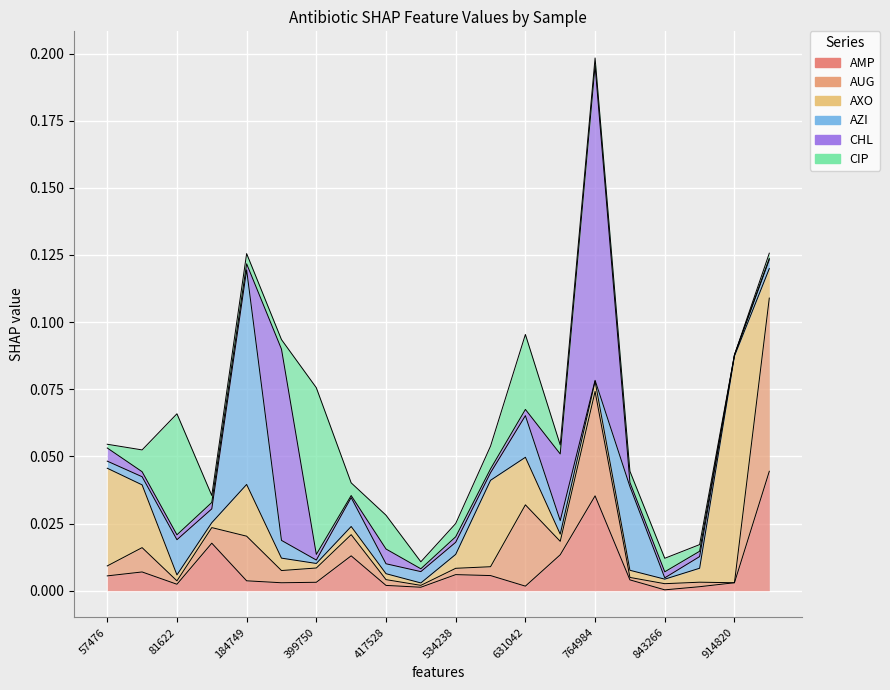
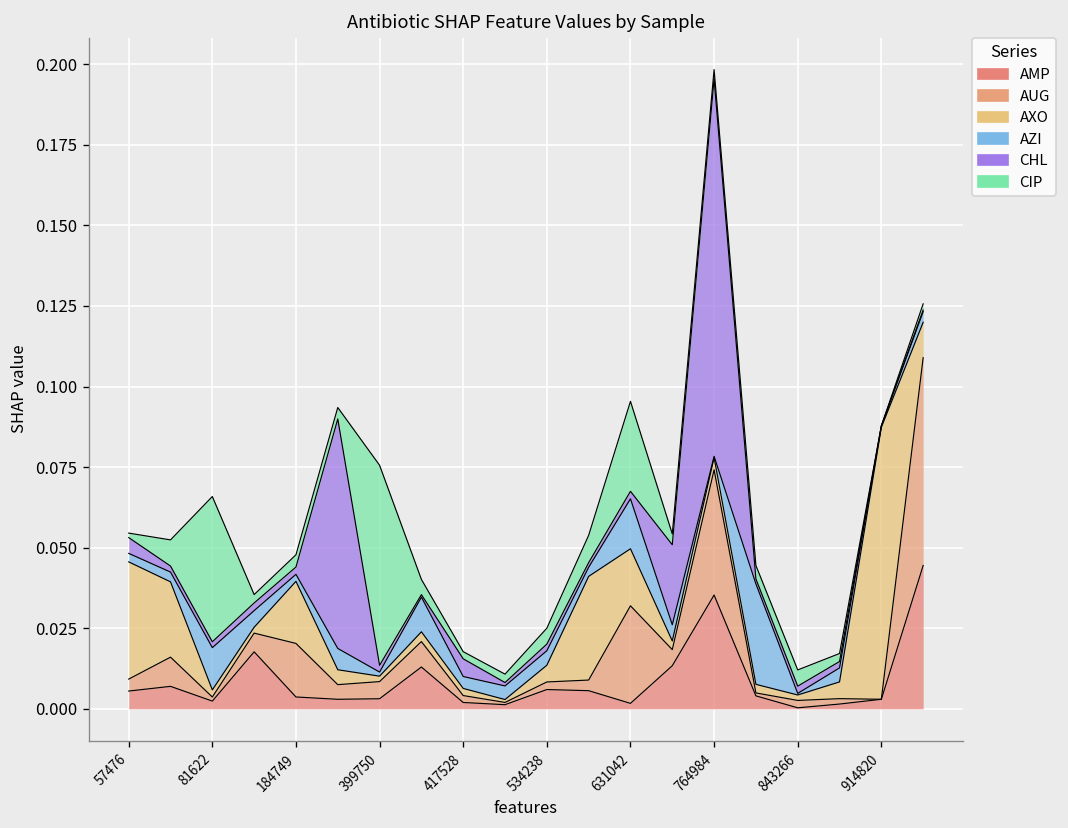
  {
    "AZI": {
      "57476": 0.003,
      "81622": 0.013,
-     "184749": 0.080,
+     "184749": 0.002,
      "399750": 0.001,
      "417528": 0.004,
      "534238": 0.005,
      "631042": 0.015
    },
    "CHL": {
      "57476": 0.005,
      "81622": 0.002,
      "184749": 0.002,
      "399750": 0.002,
      "417528": 0.005,
      "534238": 0.002,
      "631042": 0.002,
      "764984": 0.117,
      "843266": 0.002
    },
    "CIP": {
      "57476": 0.001,
      "81622": 0.045,
      "184749": 0.004,
      "399750": 0.062,
-     "417528": 0.013,
+     "417528": 0.002,
      "534238": 0.005,
      "631042": 0.028,
      "764984": 0.003,
      "843266": 0.005
    }
  }
